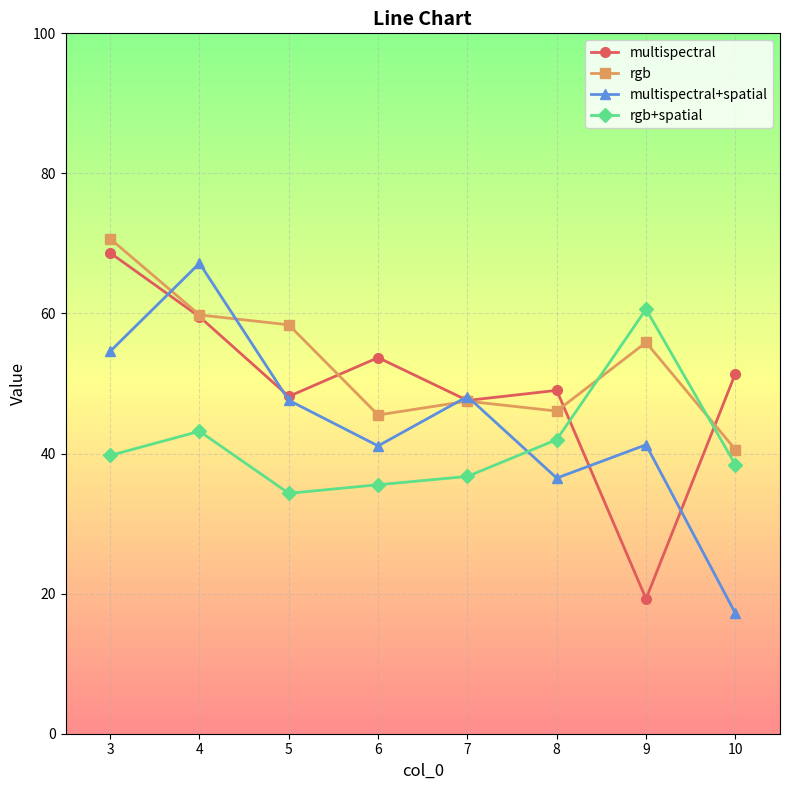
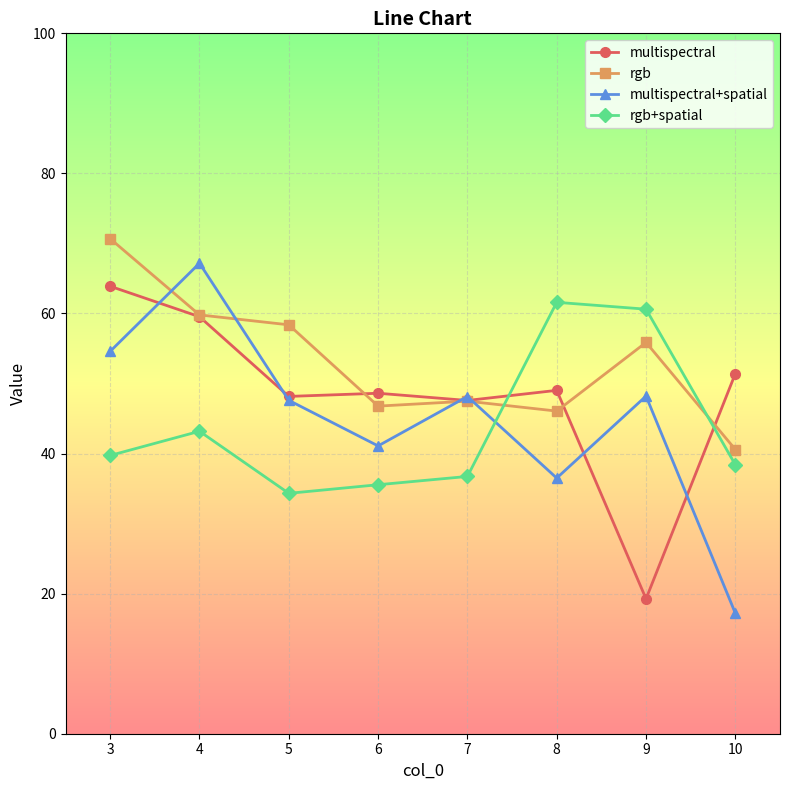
  {
    "multispectral": {
-     "3": 69,
+     "3": 64,
      "5": 48,
-     "6": 54,
+     "6": 49,
      "8": 49,
      "9": 19,
      "10": 51
    },
    "rgb": {
      "3": 71,
      "5": 58,
-     "6": 46,
+     "6": 47,
      "8": 46,
      "9": 56,
      "10": 41
    },
    "multispectral+spatial": {
      "3": 55,
      "4": 67,
      "5": 48,
      "6": 41,
      "7": 48,
      "8": 36,
-     "9": 41,
+     "9": 48,
      "10": 17
    },
    "rgb+spatial": {
      "3": 40,
      "4": 43,
      "5": 34,
      "6": 36,
      "7": 37,
-     "8": 42,
+     "8": 62,
      "9": 61,
      "10": 38
    }
  }
